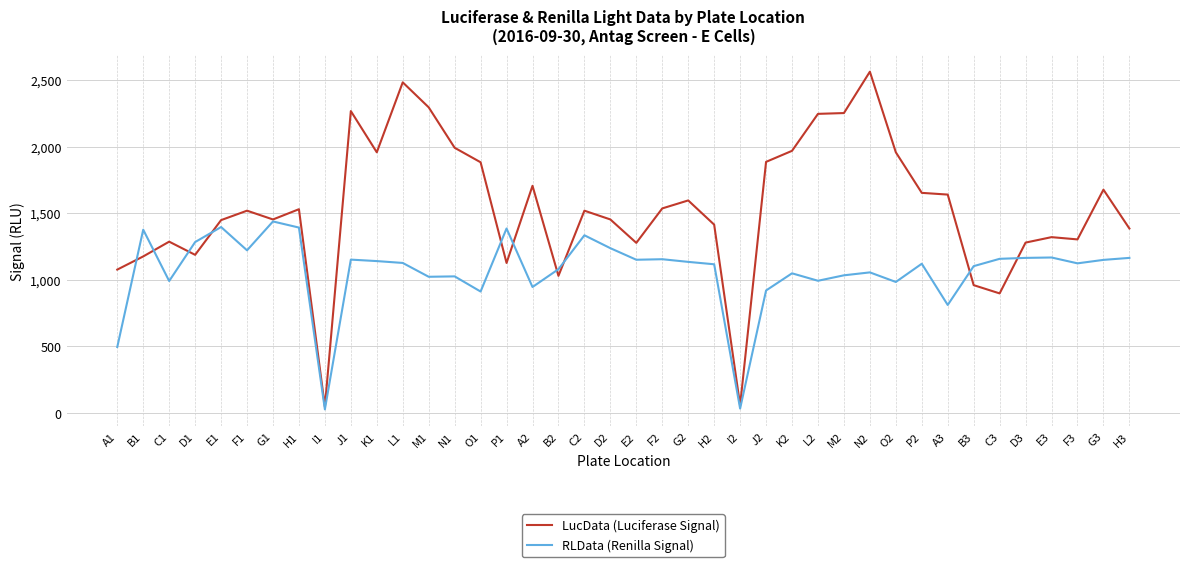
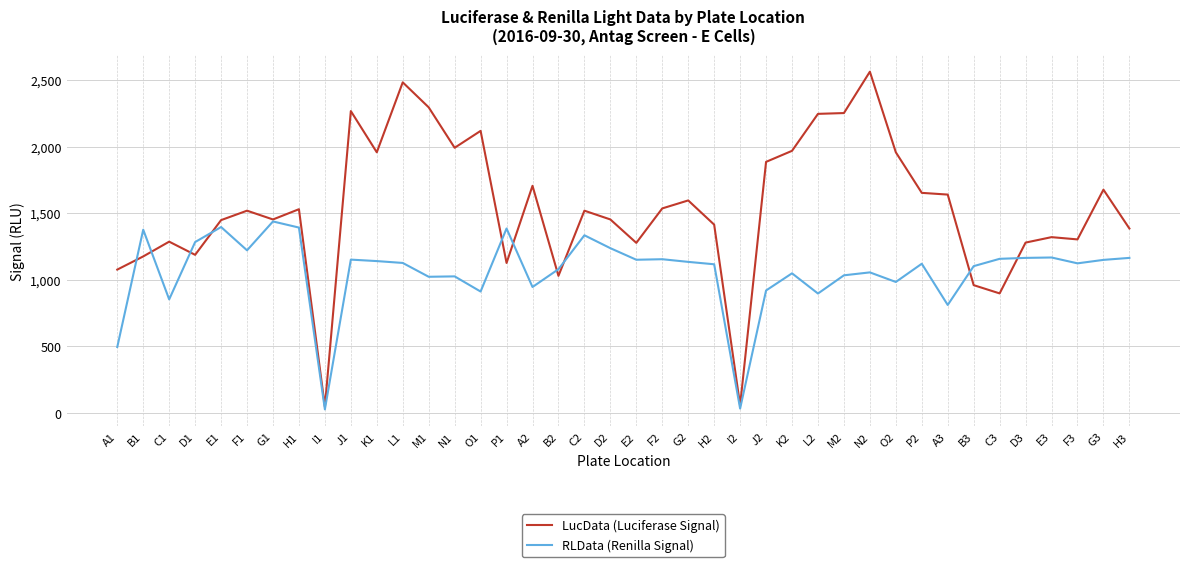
  {
    "LucData (Luciferase Signal)": {
      "A1": "1,080",
      "B1": "1,180",
      "C1": "1,290",
      "D1": "1,190",
      "E1": "1,450",
      "F1": "1,520",
      "H1": "1,530",
      "I1": "50",
      "J1": "2,270",
      "K1": "1,960",
      "L1": "2,490",
      "M1": "2,300",
      "N1": "1,990",
-     "O1": "1,880",
+     "O1": "2,120",
      "P1": "1,130",
      "A2": "1,710",
      "B2": "1,030",
      "C2": "1,520",
      "D2": "1,450",
      "E2": "1,280",
      "F2": "1,540",
      "G2": "1,600",
      "H2": "1,420",
      "I2": "60",
      "J2": "1,890",
      "K2": "1,970",
      "L2": "2,250",
      "M2": "2,250",
      "N2": "2,570",
      "O2": "1,960",
      "P2": "1,650",
      "A3": "1,640",
      "B3": "960",
      "C3": "900",
      "D3": "1,280",
      "E3": "1,320",
      "F3": "1,300",
      "G3": "1,680",
      "H3": "1,390"
    },
    "RLData (Renilla Signal)": {
      "A1": "500",
      "B1": "1,380",
-     "C1": "990",
+     "C1": "850",
      "D1": "1,280",
      "E1": "1,400",
      "F1": "1,220",
      "H1": "1,390",
      "I1": "30",
      "J1": "1,150",
      "K1": "1,140",
      "L1": "1,130",
      "M1": "1,020",
      "N1": "1,030",
      "O1": "910",
      "P1": "1,390",
      "A2": "950",
      "B2": "1,080",
      "C2": "1,340",
      "D2": "1,240",
      "E2": "1,150",
      "F2": "1,160",
      "G2": "1,140",
      "H2": "1,120",
      "I2": "30",
      "J2": "920",
      "K2": "1,050",
-     "L2": "990",
+     "L2": "900",
      "M2": "1,030",
      "N2": "1,060",
      "O2": "980",
      "P2": "1,120",
      "A3": "810",
      "B3": "1,100",
      "C3": "1,160",
      "D3": "1,170",
      "E3": "1,170",
      "F3": "1,120",
      "G3": "1,150",
      "H3": "1,170"
    }
  }
